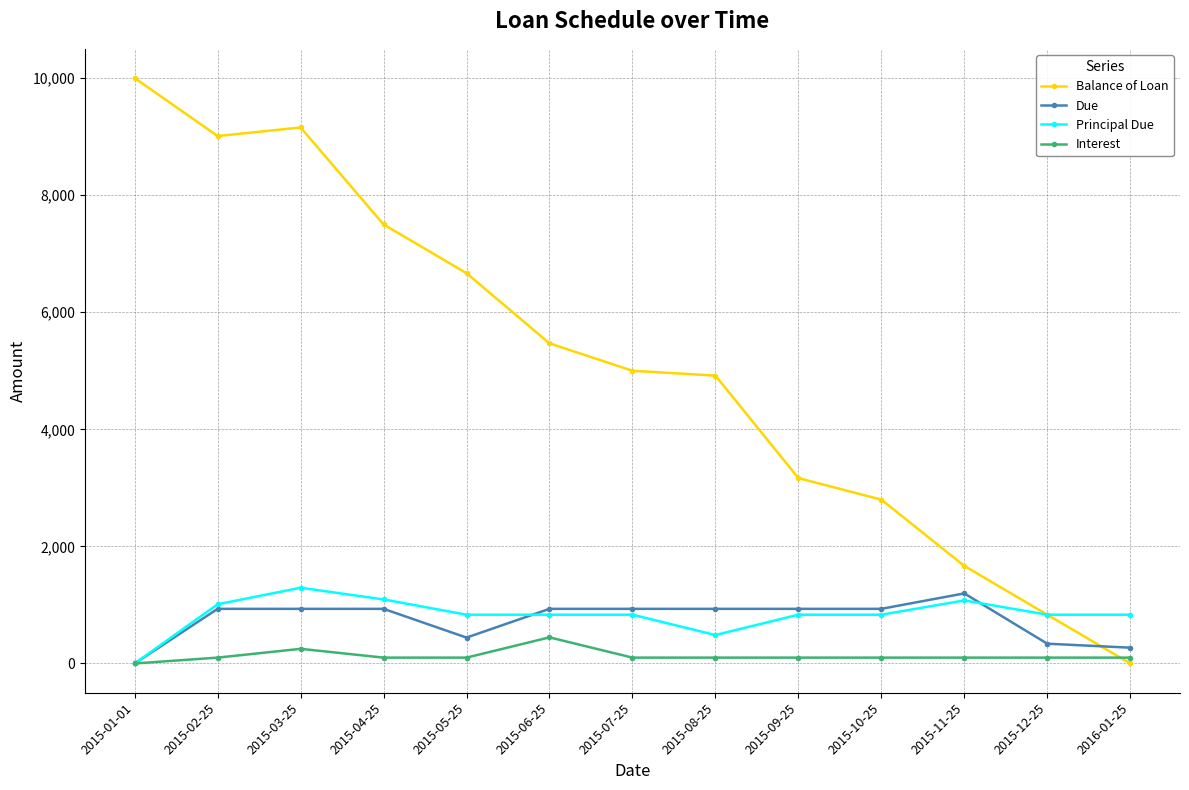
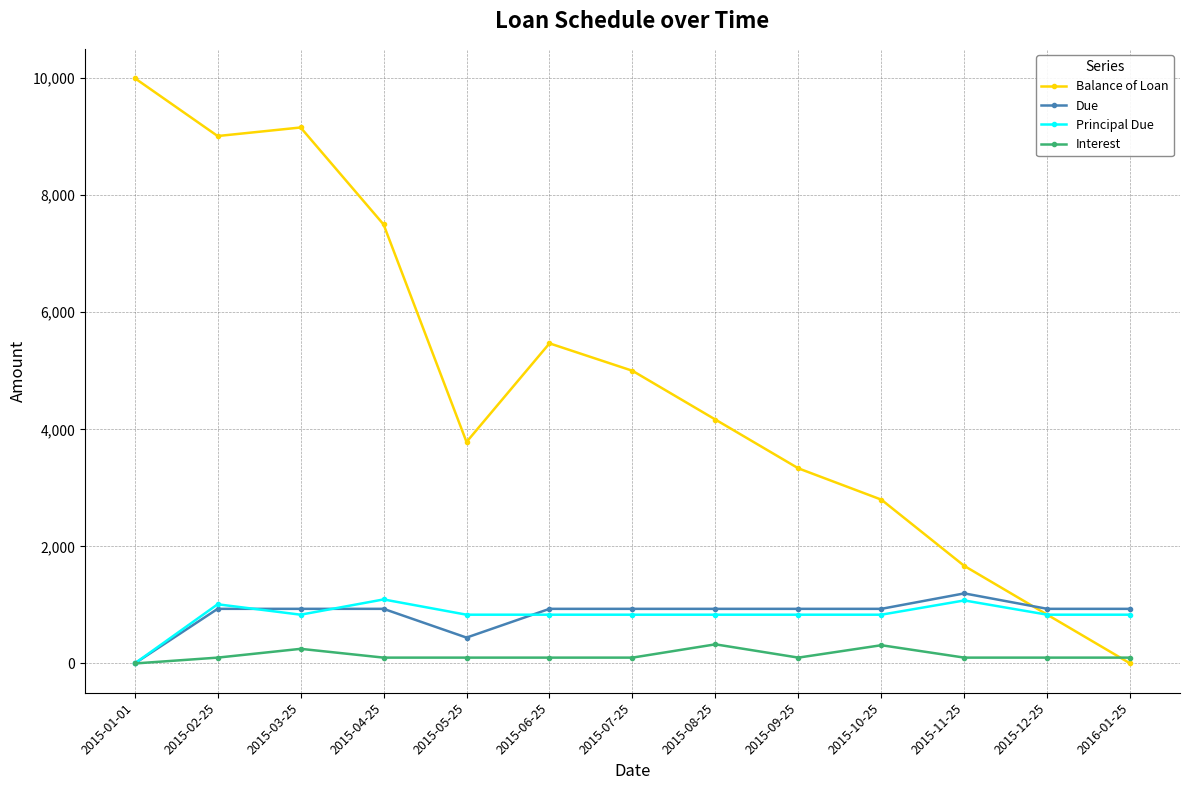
  {
    "Balance of Loan": {
      "2015-01-01": "10,000",
      "2015-02-25": "9,000",
      "2015-03-25": "9,200",
      "2015-04-25": "7,500",
-     "2015-05-25": "6,700",
+     "2015-05-25": "3,800",
      "2015-06-25": "5,500",
      "2015-07-25": "5,000",
-     "2015-08-25": "4,900",
-     "2015-09-25": "3,200",
+     "2015-08-25": "4,200",
+     "2015-09-25": "3,300",
      "2015-10-25": "2,800",
      "2015-11-25": "1,700",
      "2016-01-25": "0"
    },
    "Due": {
      "2015-02-25": "900",
      "2015-03-25": "900",
      "2015-04-25": "900",
      "2015-05-25": "400",
      "2015-06-25": "900",
      "2015-07-25": "900",
      "2015-08-25": "900",
      "2015-09-25": "900",
      "2015-10-25": "900",
      "2015-11-25": "1,200",
-     "2015-12-25": "300",
-     "2016-01-25": "300"
+     "2015-12-25": "900",
+     "2016-01-25": "900"
    },
    "Principal Due": {
      "2015-02-25": "1,000",
-     "2015-03-25": "1,300",
+     "2015-03-25": "800",
      "2015-04-25": "1,100",
      "2015-05-25": "800",
      "2015-06-25": "800",
      "2015-07-25": "800",
-     "2015-08-25": "500",
+     "2015-08-25": "800",
      "2015-09-25": "800",
      "2015-10-25": "800",
      "2015-11-25": "1,100",
      "2016-01-25": "800"
    },
    "Interest": {
      "2015-02-25": "100",
      "2015-03-25": "300",
      "2015-04-25": "100",
      "2015-05-25": "100",
-     "2015-06-25": "400",
+     "2015-06-25": "100",
      "2015-07-25": "100",
-     "2015-08-25": "100",
+     "2015-08-25": "300",
      "2015-09-25": "100",
-     "2015-10-25": "100",
+     "2015-10-25": "300",
      "2015-11-25": "100",
      "2015-12-25": "100",
      "2016-01-25": "100"
    }
  }
